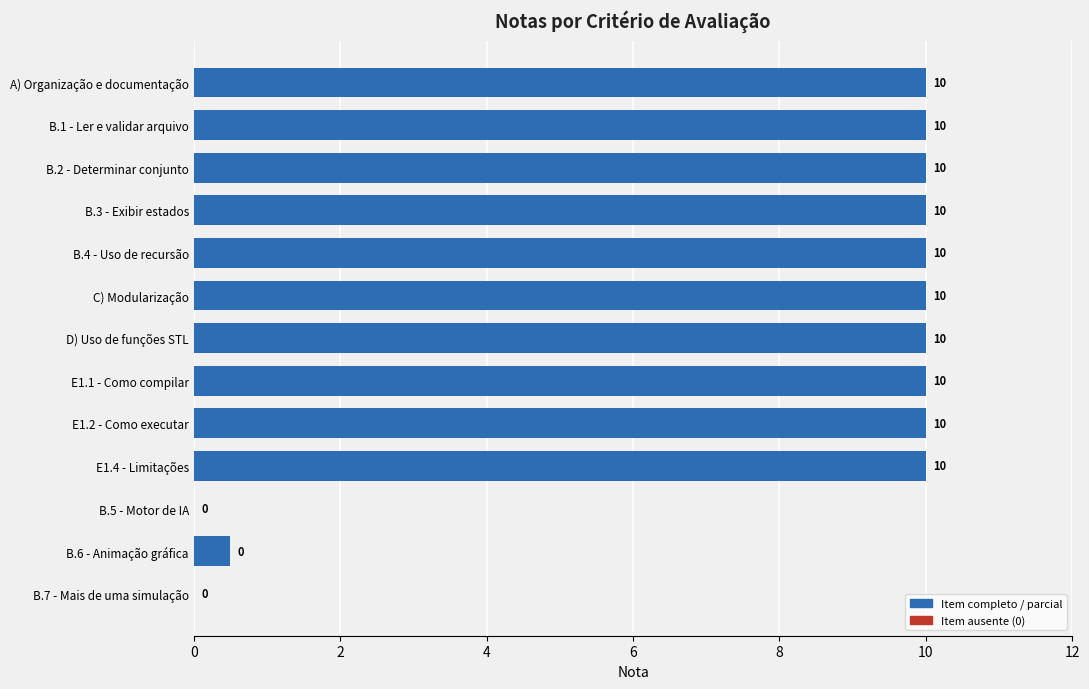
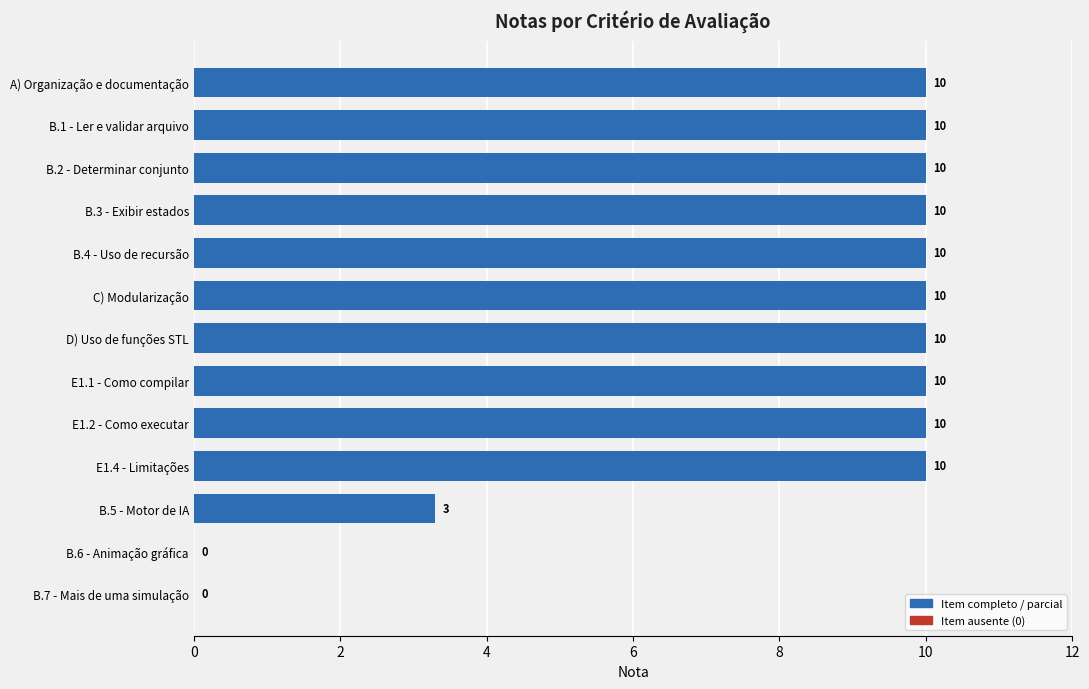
  {
    "A) Organização e documentação": 10,
    "B.1 - Ler e validar arquivo": 10,
    "B.2 - Determinar conjunto": 10,
    "B.3 - Exibir estados": 10,
    "B.4 - Uso de recursão": 10,
    "C) Modularização": 10,
    "D) Uso de funções STL": 10,
    "E1.1 - Como compilar": 10,
    "E1.2 - Como executar": 10,
    "E1.4 - Limitações": 10,
-   "B.5 - Motor de IA": 0,
-   "B.6 - Animação gráfica": 0.5,
+   "B.5 - Motor de IA": 3,
+   "B.6 - Animação gráfica": 0.0,
    "B.7 - Mais de uma simulação": 0
  }
